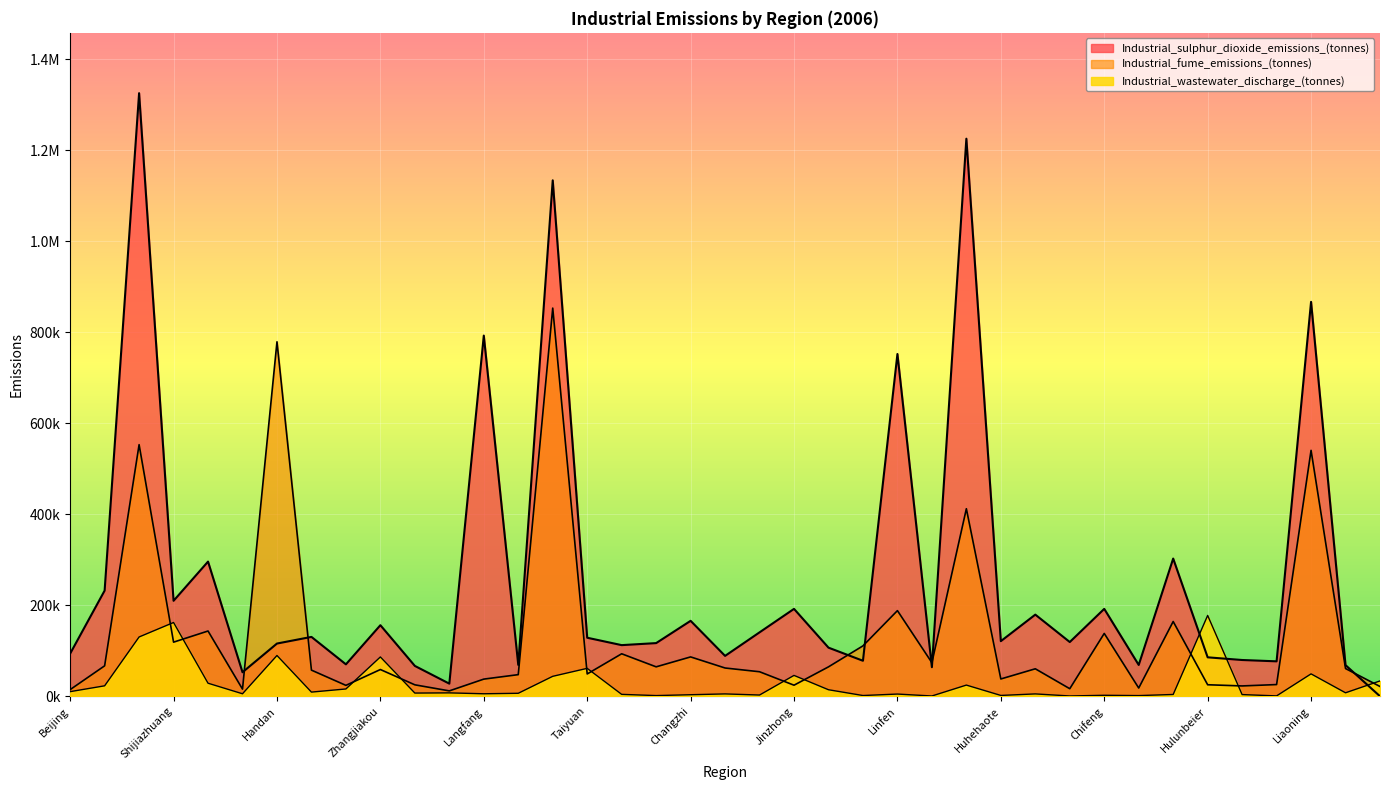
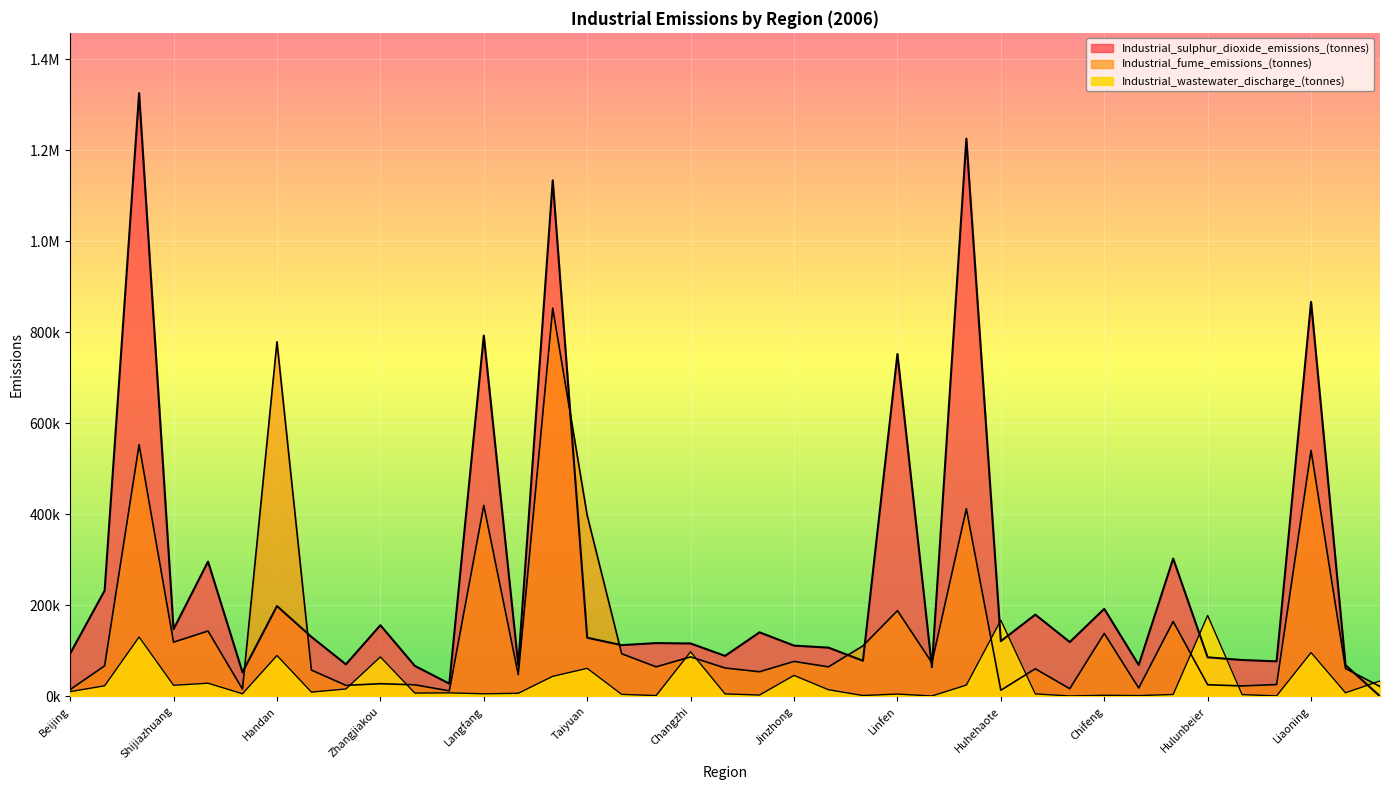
  {
    "Industrial_sulphur_dioxide_emissions_(tonnes)": {
      "Beijing": 90000,
-     "Shijiazhuang": 210000,
-     "Handan": 120000,
+     "Shijiazhuang": 150000,
+     "Handan": 200000,
      "Zhangjiakou": 160000,
      "Langfang": 790000,
      "Taiyuan": 130000,
-     "Changzhi": 170000,
-     "Jinzhong": 190000,
+     "Changzhi": 120000,
+     "Jinzhong": 110000,
      "Linfen": 750000,
      "Huhehaote": 120000,
      "Chifeng": 190000,
      "Hulunbeier": 90000,
      "Liaoning": 870000
    },
    "Industrial_fume_emissions_(tonnes)": {
      "Shijiazhuang": 120000,
      "Handan": 780000,
-     "Zhangjiakou": 60000,
-     "Langfang": 40000,
-     "Taiyuan": 50000,
+     "Zhangjiakou": 30000,
+     "Langfang": 420000,
+     "Taiyuan": 400000,
      "Changzhi": 90000,
-     "Jinzhong": 20000,
+     "Jinzhong": 80000,
      "Linfen": 190000,
-     "Huhehaote": 40000,
+     "Huhehaote": 10000,
      "Chifeng": 140000,
      "Hulunbeier": 30000,
      "Liaoning": 540000
    },
    "Industrial_wastewater_discharge_(tonnes)": {
-     "Shijiazhuang": 160000,
+     "Shijiazhuang": 20000,
      "Handan": 90000,
      "Zhangjiakou": 90000,
      "Langfang": 10000,
      "Taiyuan": 60000,
-     "Changzhi": 0,
+     "Changzhi": 100000,
      "Jinzhong": 50000,
      "Linfen": 0,
-     "Huhehaote": 0,
+     "Huhehaote": 170000,
      "Chifeng": 0,
      "Hulunbeier": 180000,
-     "Liaoning": 50000
+     "Liaoning": 100000
    }
  }
